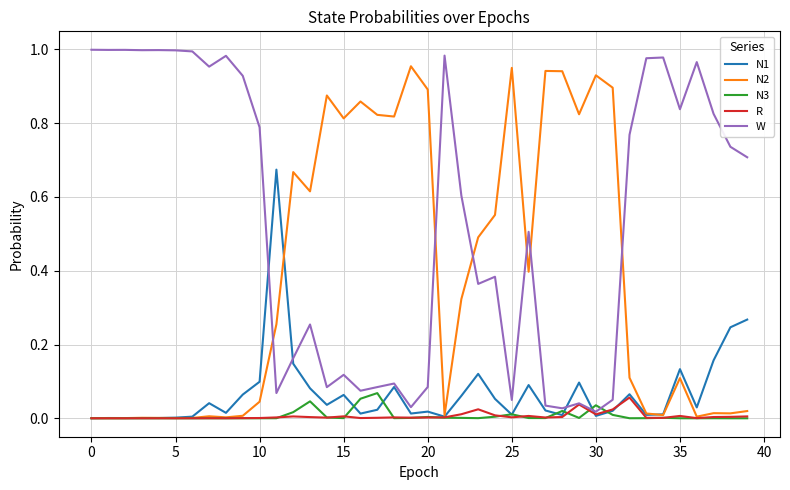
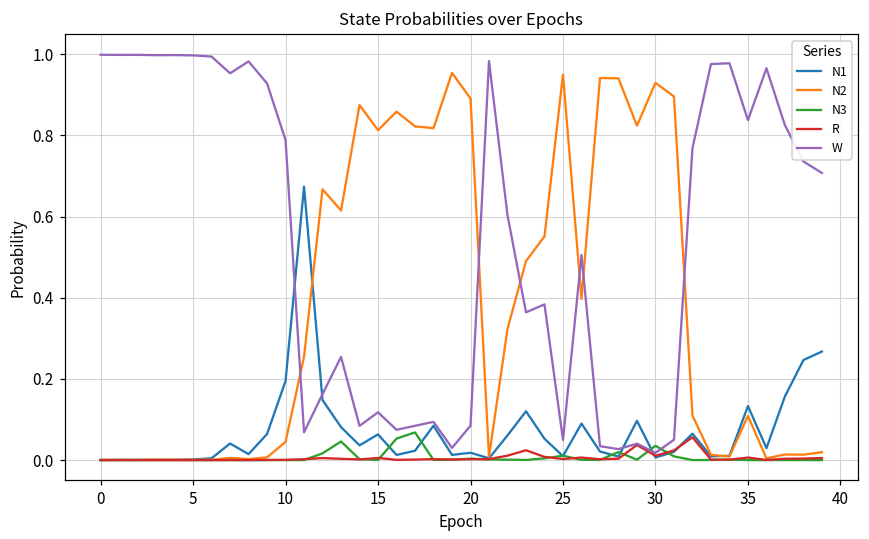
  {
    "N1": {
-     "10": 0.10,
+     "10": 0.20,
      "15": 0.06,
      "20": 0.02,
      "35": 0.13
    },
    "N2": {
      "10": 0.04,
      "15": 0.81,
      "20": 0.89,
      "25": 0.95,
      "30": 0.93,
      "35": 0.11
    },
    "N3": {
      "30": 0.04
    },
    "R": {
      "25": 0.00
    },
    "W": {
      "0": 1.00,
      "5": 1.00,
      "10": 0.79,
      "15": 0.12,
      "20": 0.08,
      "25": 0.05,
      "30": 0.02,
      "35": 0.84
    }
  }
